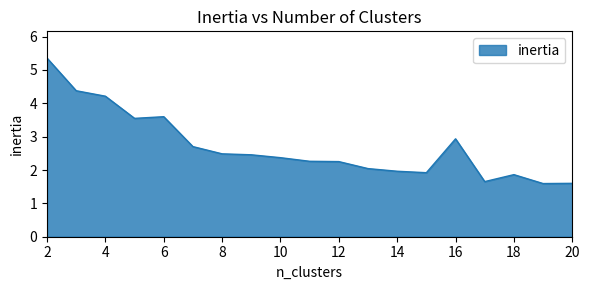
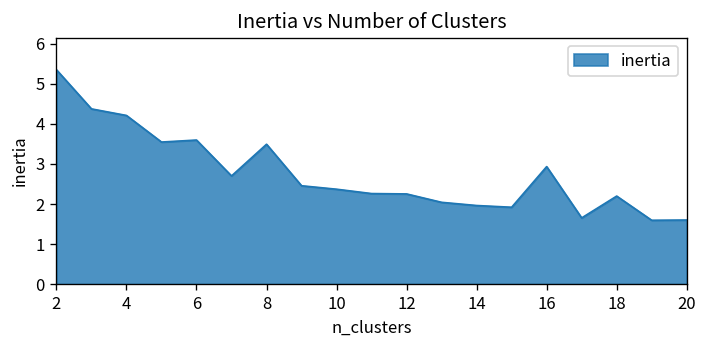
  {
    "2": 5.4,
    "4": 4.2,
    "6": 3.6,
-   "8": 2.5,
+   "8": 3.5,
    "10": 2.4,
    "12": 2.3,
    "14": 2.0,
    "16": 2.9,
-   "18": 1.9,
+   "18": 2.2,
    "20": 1.6
  }
